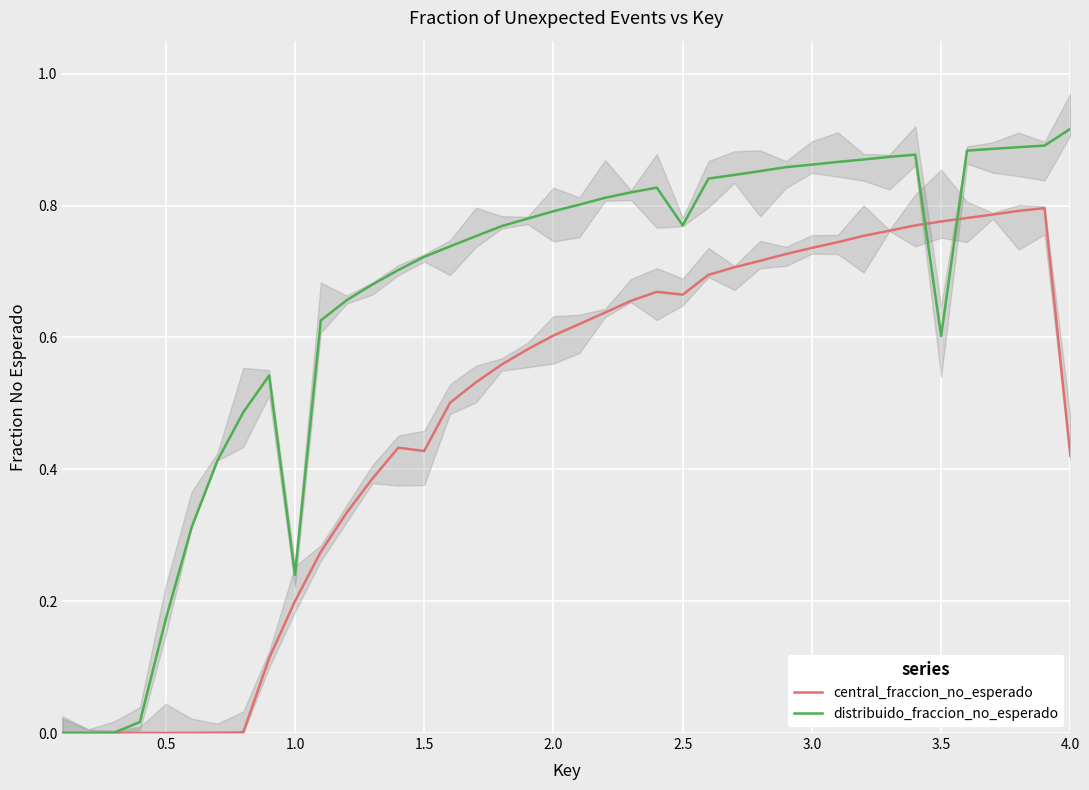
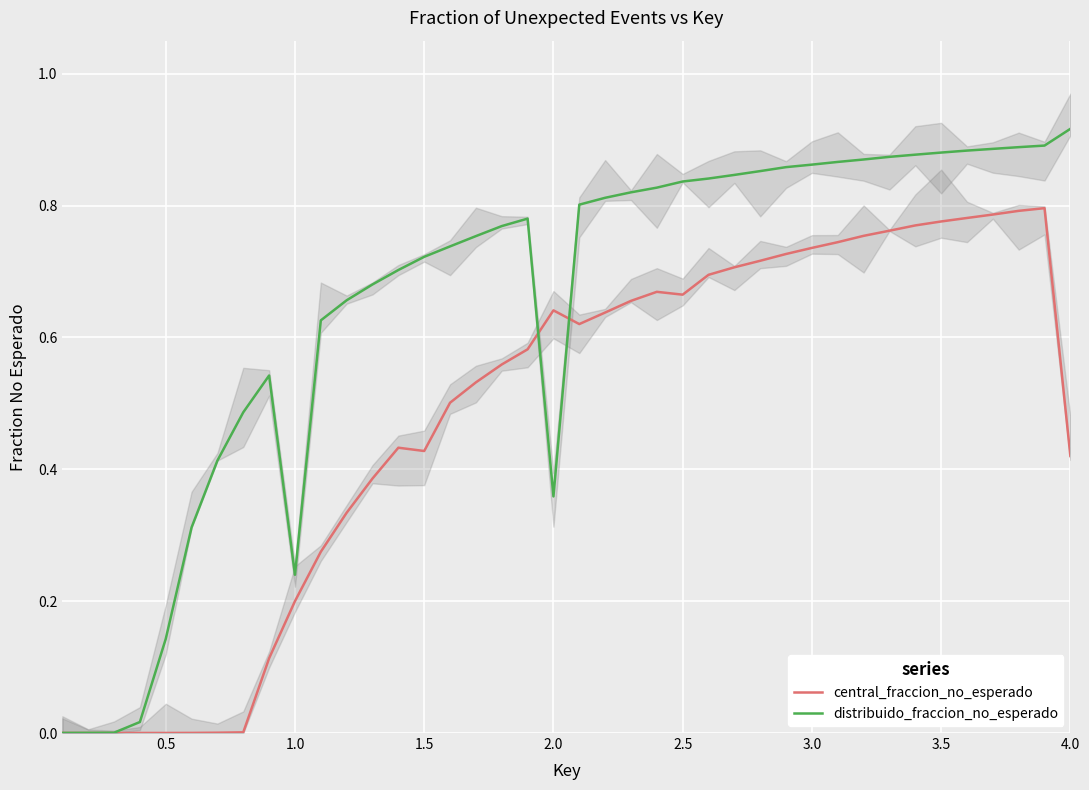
  {
    "central_fraccion_no_esperado": {
      "0.5": 0.00,
      "1.0": 0.20,
      "1.5": 0.43,
-     "2.0": 0.60,
+     "2.0": 0.64,
      "2.5": 0.66,
      "3.0": 0.74,
      "3.5": 0.78,
      "4.0": 0.42
    },
    "distribuido_fraccion_no_esperado": {
-     "0.5": 0.17,
+     "0.5": 0.14,
      "1.0": 0.24,
      "1.5": 0.72,
-     "2.0": 0.79,
-     "2.5": 0.77,
+     "2.0": 0.36,
+     "2.5": 0.84,
      "3.0": 0.86,
-     "3.5": 0.60,
+     "3.5": 0.88,
      "4.0": 0.92
    }
  }
